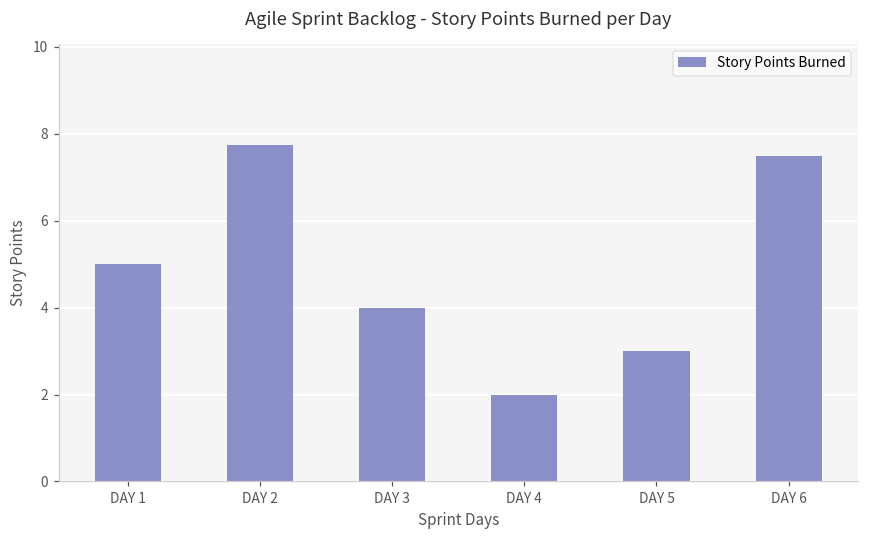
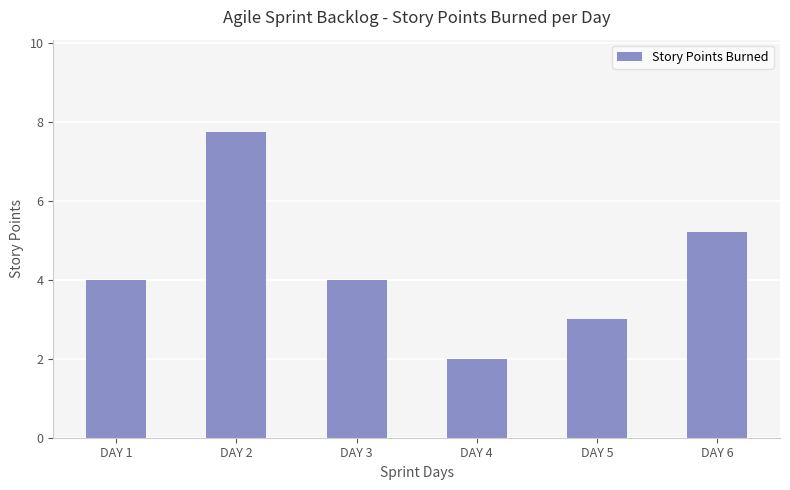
  {
-   "DAY 1": 5,
+   "DAY 1": 4,
    "DAY 2": 7.8,
    "DAY 3": 4.0,
    "DAY 4": 2.0,
    "DAY 5": 3.0,
-   "DAY 6": 7.5
+   "DAY 6": 5.2
  }
